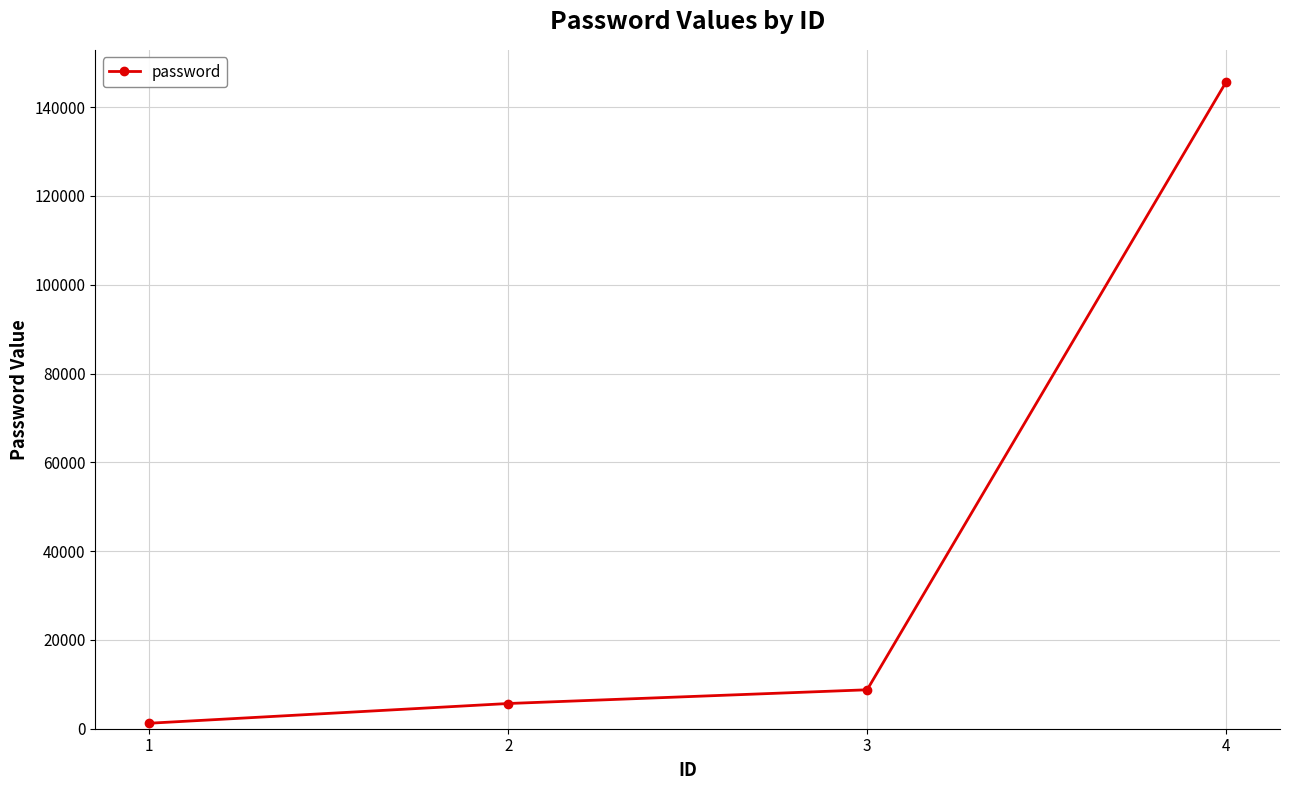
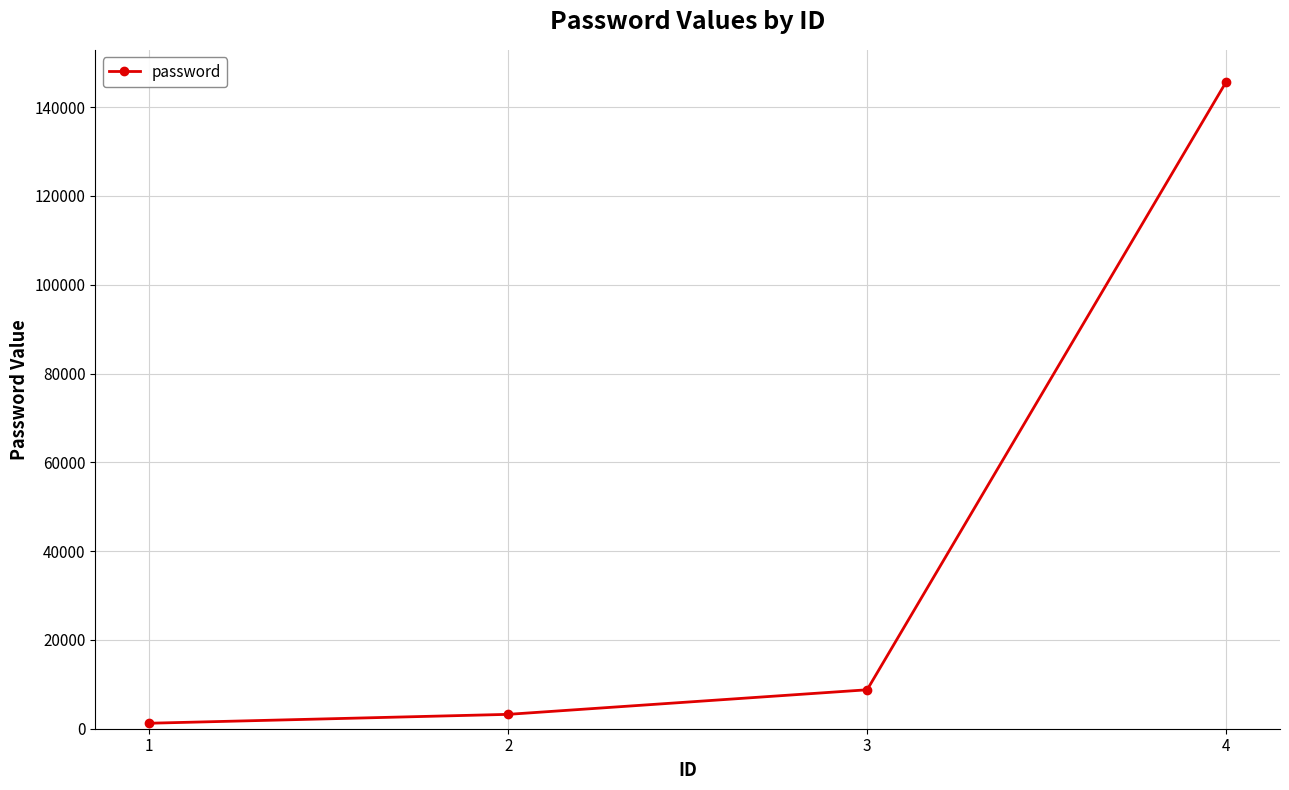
  {
    "1": 1000,
-   "2": 6000,
+   "2": 3000,
    "3": 9000,
    "4": 146000
  }
